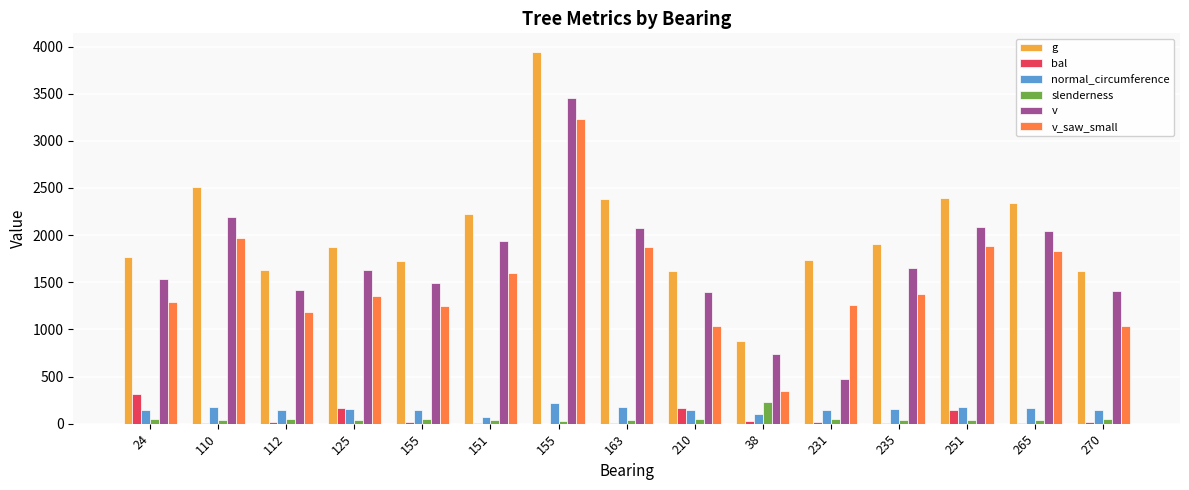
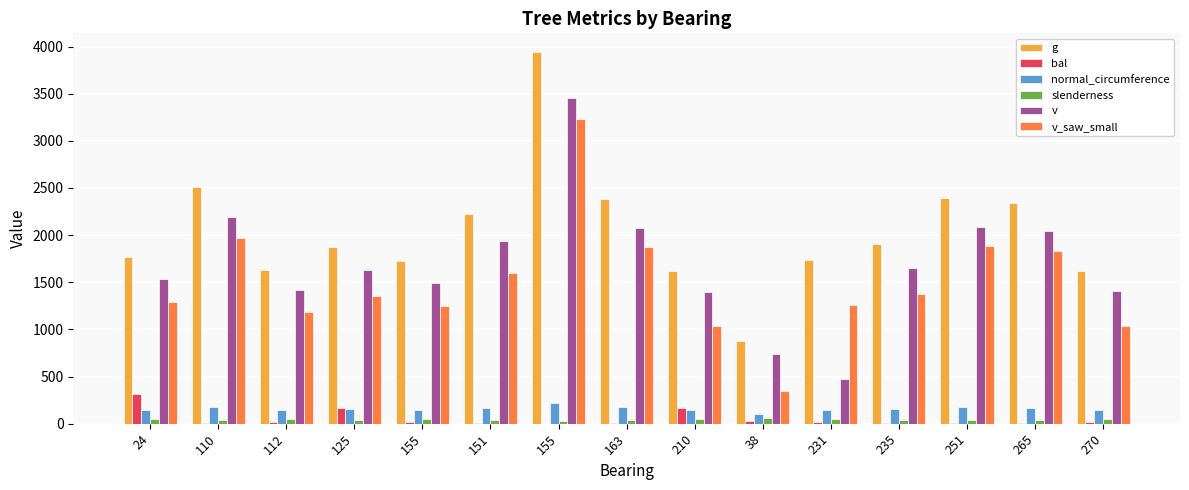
  {
    "bal": {
      "24": 300,
      "125": 200,
      "210": 200,
-     "251": 100
+     "251": 0
    },
    "normal_circumference": {
      "24": 100,
      "110": 200,
      "112": 100,
      "125": 200,
-     "151": 100,
+     "151": 200,
      "163": 200,
      "210": 100,
      "38": 100,
      "231": 100,
      "235": 200,
      "251": 200,
      "265": 200,
      "270": 100
    },
    "slenderness": {
      "24": 0,
      "110": 0,
      "112": 0,
      "125": 0,
      "151": 0,
      "163": 0,
      "210": 0,
-     "38": 200,
+     "38": 100,
      "231": 0,
      "235": 0,
      "251": 0,
      "265": 0,
      "270": 0
    },
    "v": {
      "24": 1500,
      "110": 2200,
      "112": 1400,
      "125": 1600,
      "151": 1900,
      "163": 2100,
      "210": 1400,
      "38": 700,
      "231": 500,
      "235": 1700,
      "251": 2100,
      "265": 2000,
      "270": 1400
    }
  }
